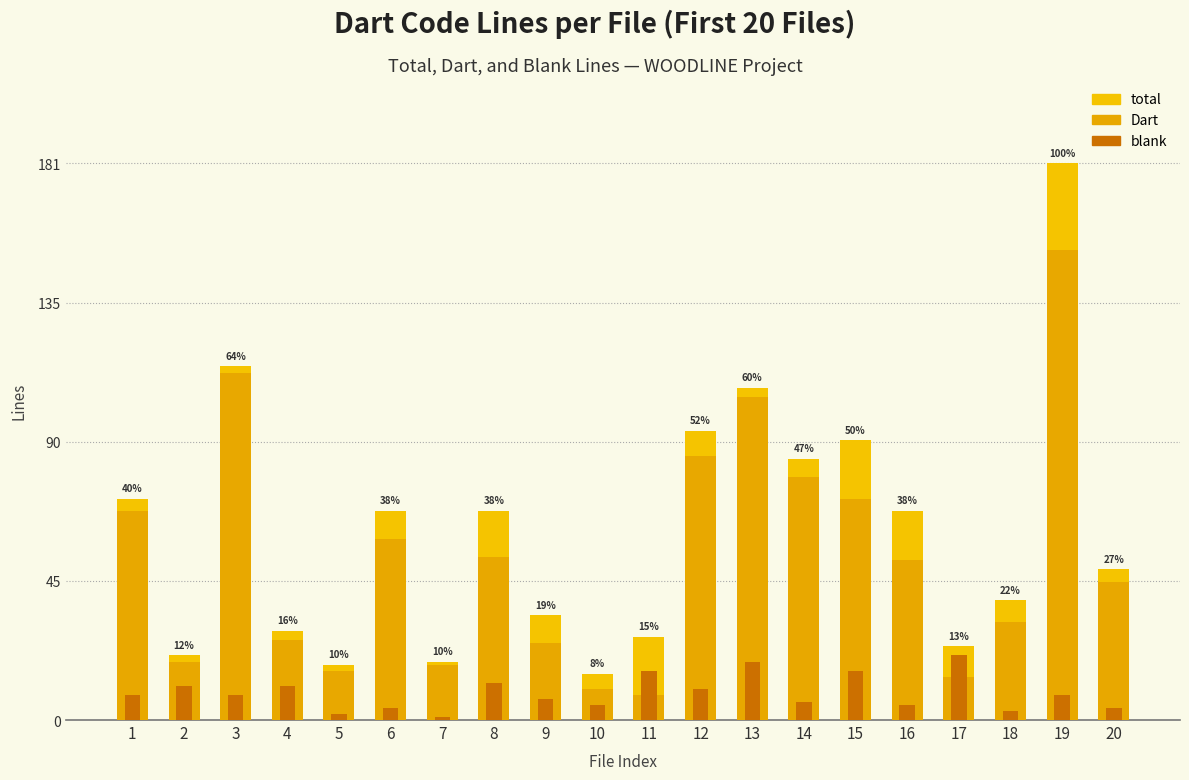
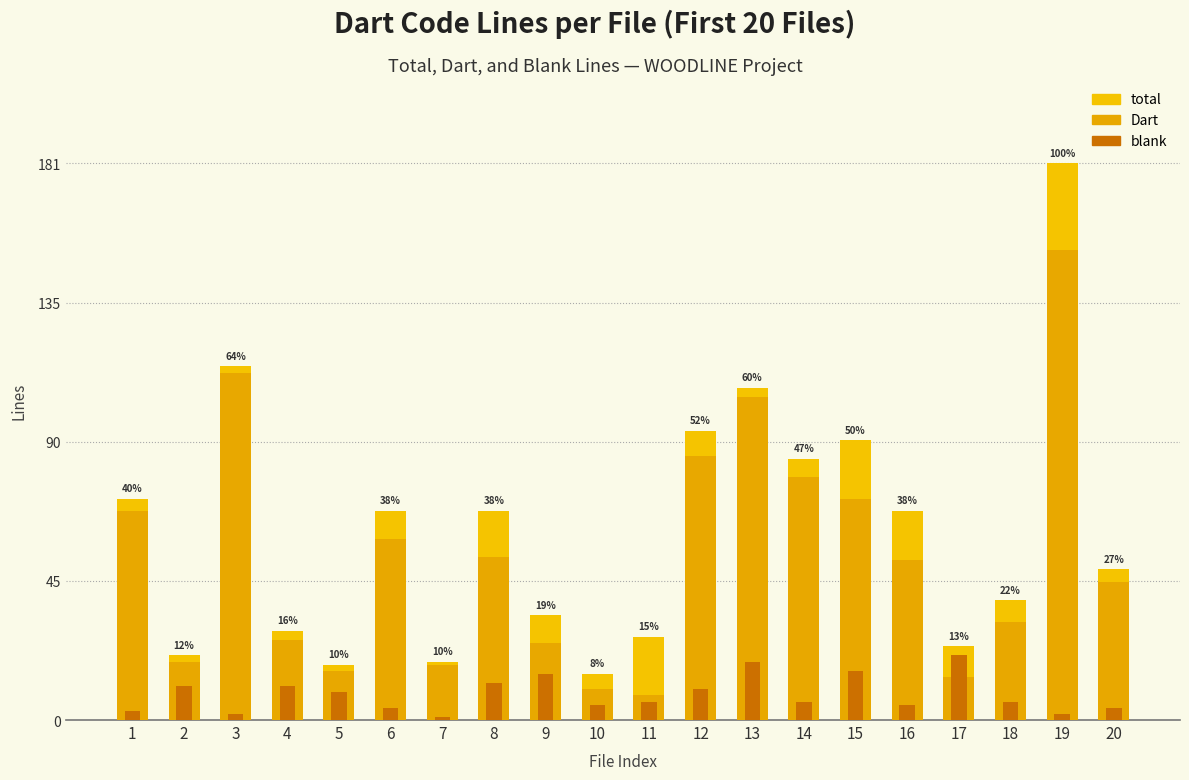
  {
    "blank": {
-     "1": 8,
-     "3": 8,
-     "5": 2,
-     "9": 7,
-     "11": 16,
-     "18": 3,
-     "19": 8
+     "1": 3,
+     "3": 2,
+     "5": 9,
+     "9": 15,
+     "11": 6,
+     "18": 6,
+     "19": 2
    }
  }
